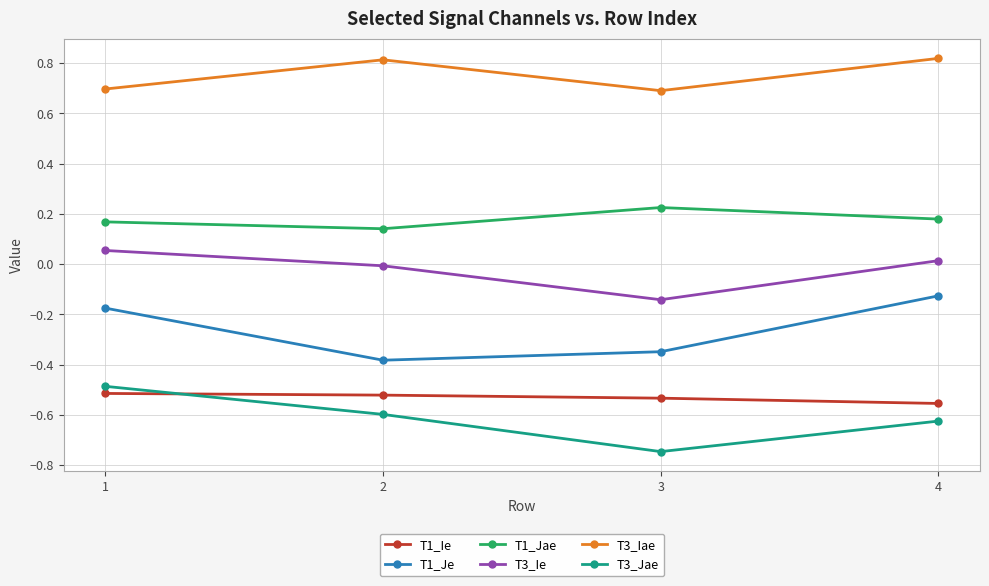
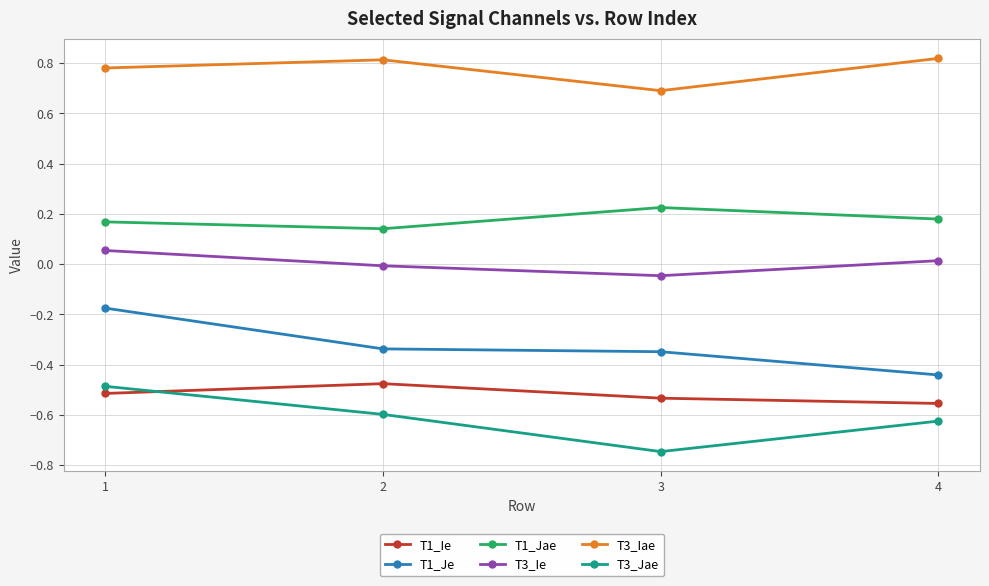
  {
    "T1_Ie": {
      "1": -0.51,
-     "2": -0.52,
+     "2": -0.48,
      "3": -0.53,
      "4": -0.55
    },
    "T1_Je": {
      "1": -0.18,
-     "2": -0.38,
+     "2": -0.34,
      "3": -0.35,
-     "4": -0.13
+     "4": -0.44
    },
    "T3_Ie": {
      "1": 0.05,
      "2": -0.01,
-     "3": -0.14,
+     "3": -0.05,
      "4": 0.01
    },
    "T3_Iae": {
-     "1": 0.70,
+     "1": 0.78,
      "2": 0.81,
      "3": 0.69,
      "4": 0.82
    }
  }
